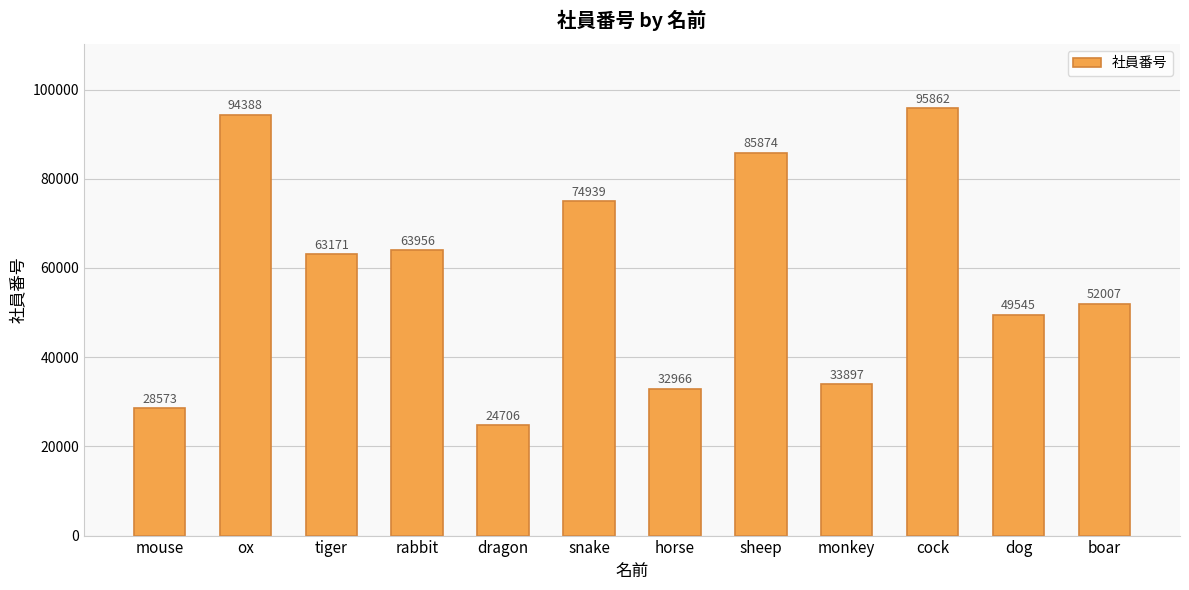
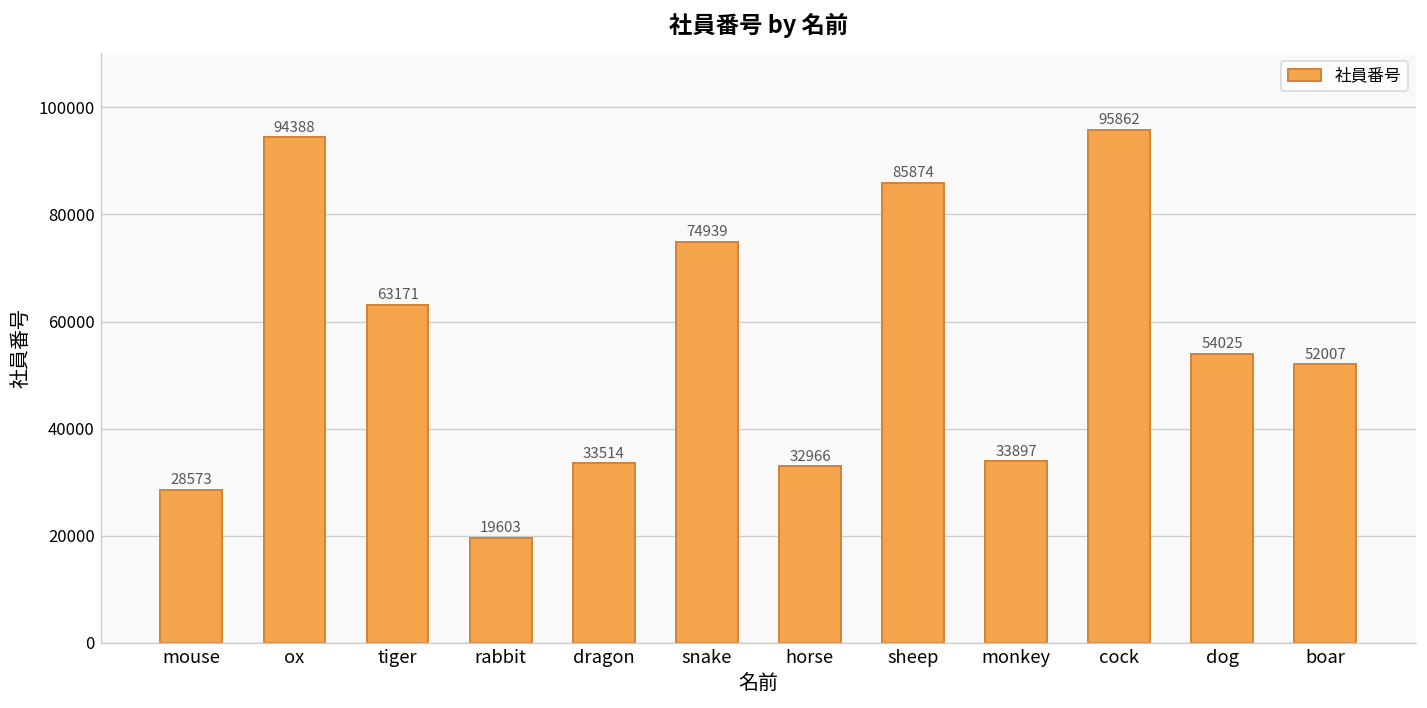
  {
    "mouse": 28573,
    "ox": 94388,
    "tiger": 63171,
-   "rabbit": 63956,
-   "dragon": 24706,
+   "rabbit": 19603,
+   "dragon": 33514,
    "snake": 74939,
    "horse": 32966,
    "sheep": 85874,
    "monkey": 33897,
    "cock": 95862,
-   "dog": 49545,
+   "dog": 54025,
    "boar": 52007
  }
